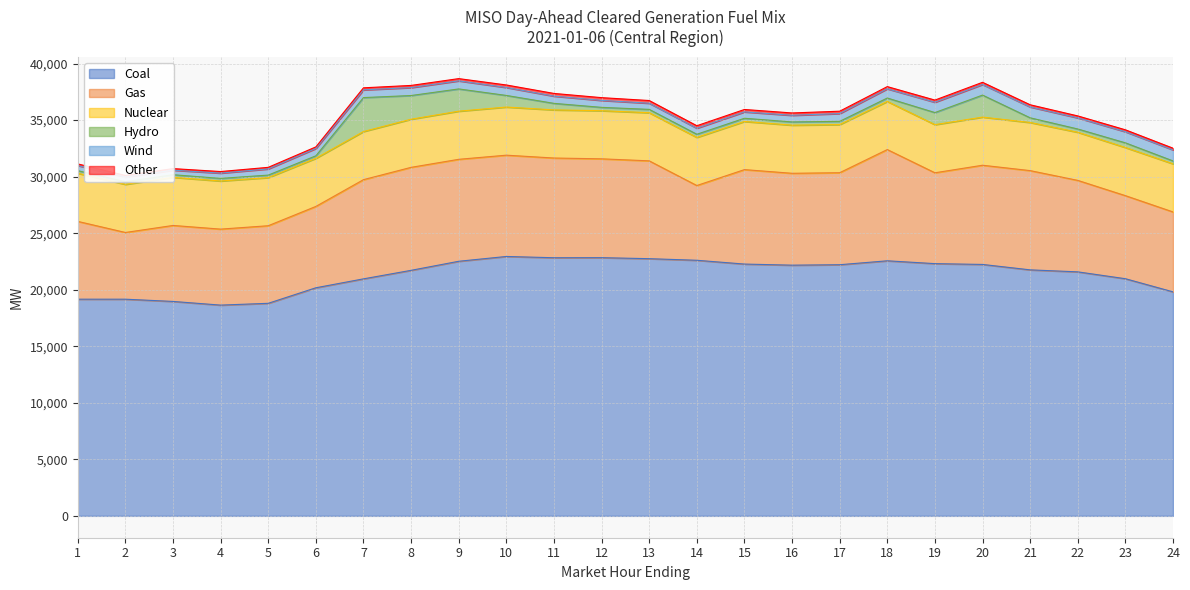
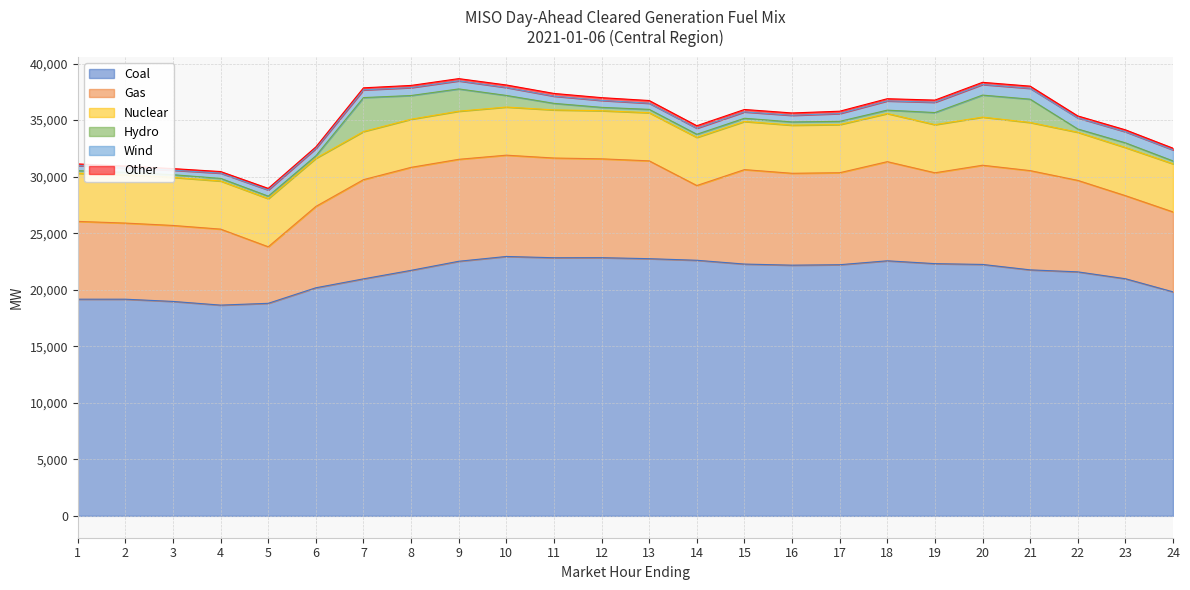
  {
    "Gas": {
      "1": "6,900",
-     "2": "5,900",
+     "2": "6,700",
      "3": "6,700",
      "4": "6,700",
-     "5": "6,900",
+     "5": "5,000",
      "6": "7,200",
      "7": "8,800",
      "8": "9,100",
      "9": "9,000",
      "10": "9,000",
      "11": "8,800",
      "12": "8,700",
      "13": "8,700",
      "14": "6,600",
      "15": "8,400",
      "16": "8,100",
      "17": "8,100",
-     "18": "9,800",
+     "18": "8,800",
      "19": "8,000",
      "20": "8,800",
      "21": "8,800",
      "22": "8,100",
      "23": "7,300",
      "24": "7,100"
    },
    "Nuclear": {
      "1": "4,300",
      "4": "4,300",
      "7": "4,300",
      "8": "4,300",
      "9": "4,300",
      "10": "4,300",
      "11": "4,300",
      "12": "4,300",
      "13": "4,300",
      "14": "4,300",
      "15": "4,300",
      "16": "4,300",
      "17": "4,300",
      "18": "4,300",
      "19": "4,300",
      "20": "4,300",
      "21": "4,300",
      "22": "4,300",
      "23": "4,300",
      "24": "4,300"
    },
    "Hydro": {
      "1": "200",
      "4": "200",
      "7": "3,000",
      "8": "2,100",
      "9": "2,000",
      "10": "1,000",
      "11": "600",
      "12": "300",
      "13": "300",
      "14": "300",
      "15": "300",
      "16": "300",
      "17": "300",
      "18": "300",
      "19": "1,100",
      "20": "1,900",
-     "21": "400",
+     "21": "2,100",
      "22": "300",
      "23": "400",
      "24": "300"
    },
    "Other": {
      "11": "200",
      "12": "200",
      "13": "200"
    }
  }
